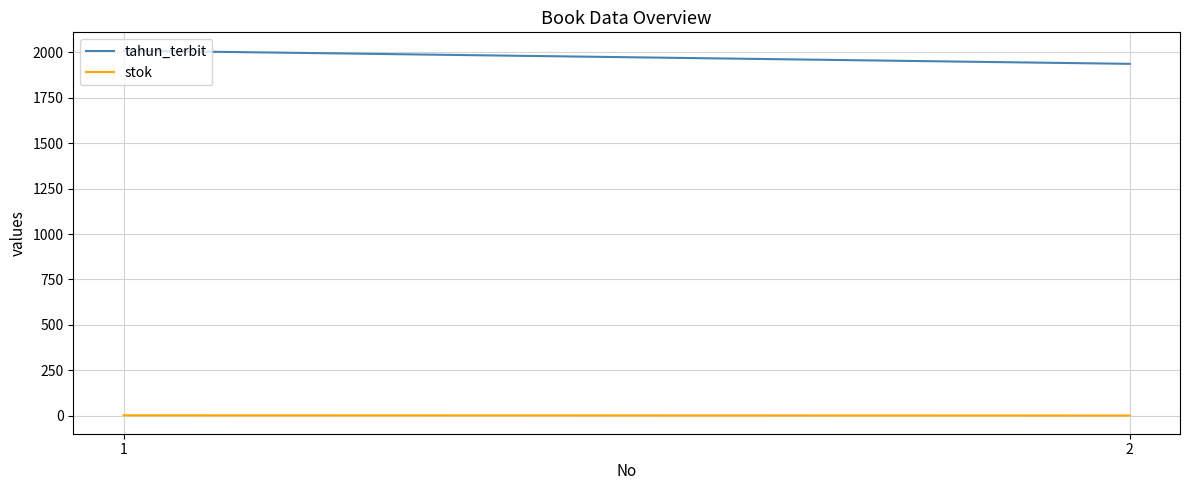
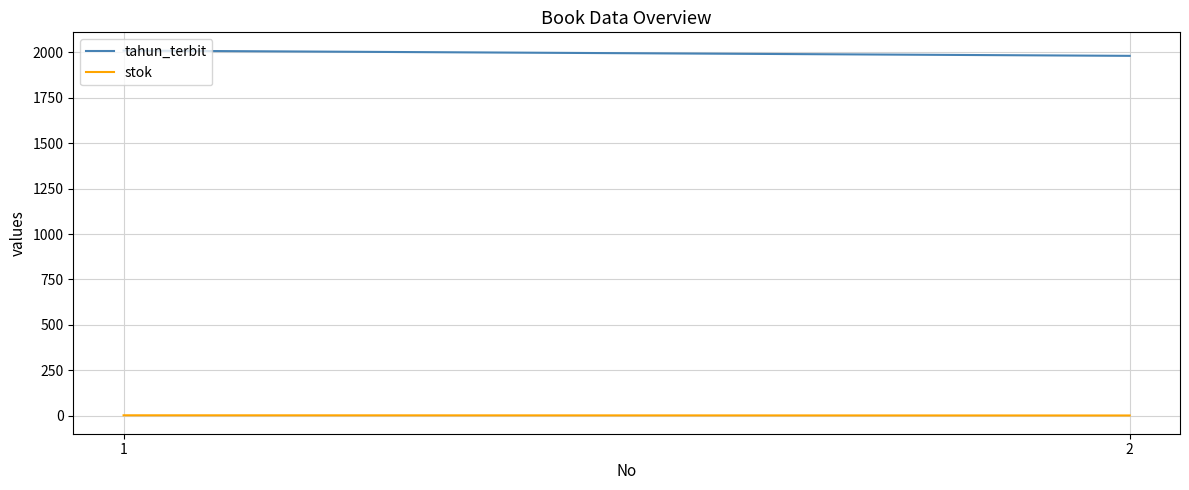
  {
    "tahun_terbit": {
-     "2": 1940
+     "2": 1980
    },
    "stok": {
      "1": 0,
      "2": 0
    }
  }
